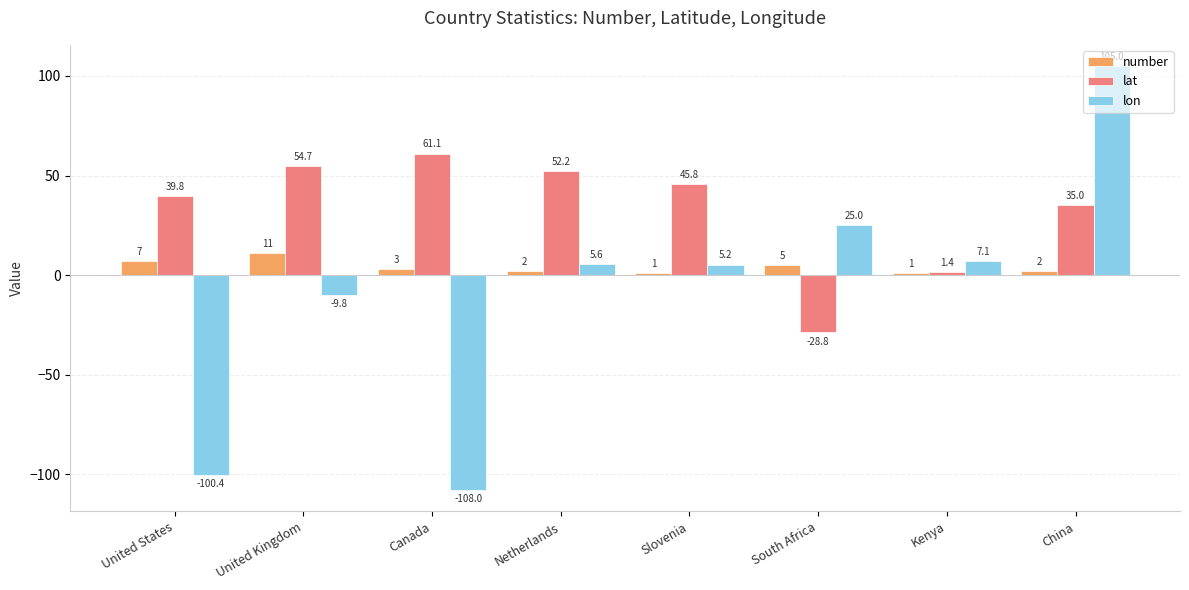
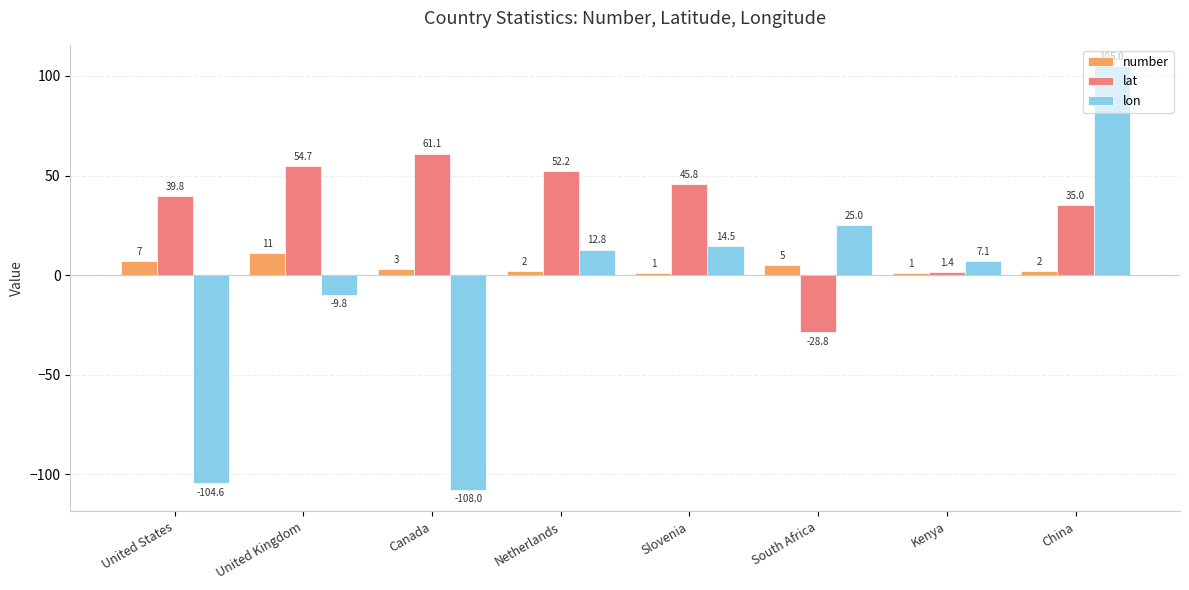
  {
    "lon": {
-     "United States": -100.4,
+     "United States": -104.6,
      "United Kingdom": -9.8,
      "Canada": -108.0,
-     "Netherlands": 5.6,
-     "Slovenia": 5.2,
+     "Netherlands": 12.8,
+     "Slovenia": 14.5,
      "South Africa": 25.0,
      "Kenya": 7.1
    }
  }
